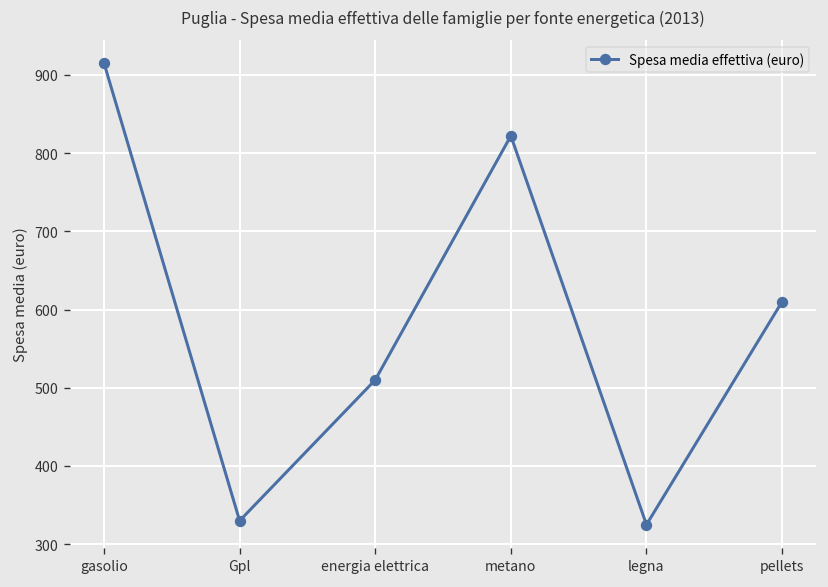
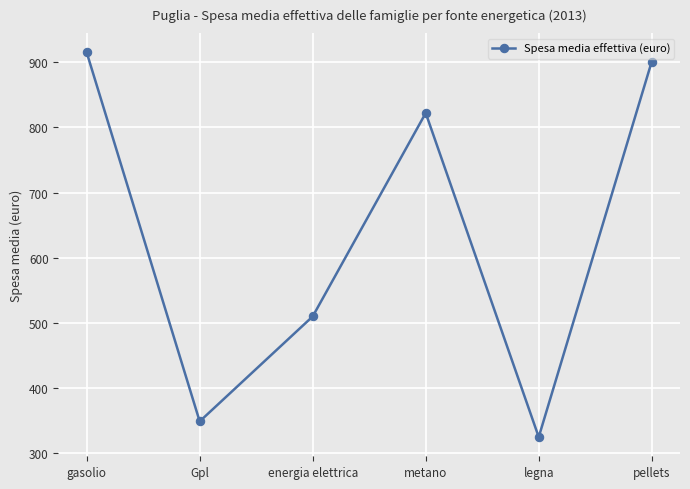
  {
    "gasolio": 920,
-   "Gpl": 330,
+   "Gpl": 350,
    "energia elettrica": 510,
    "metano": 820,
    "legna": 330,
-   "pellets": 610
+   "pellets": 900
  }
